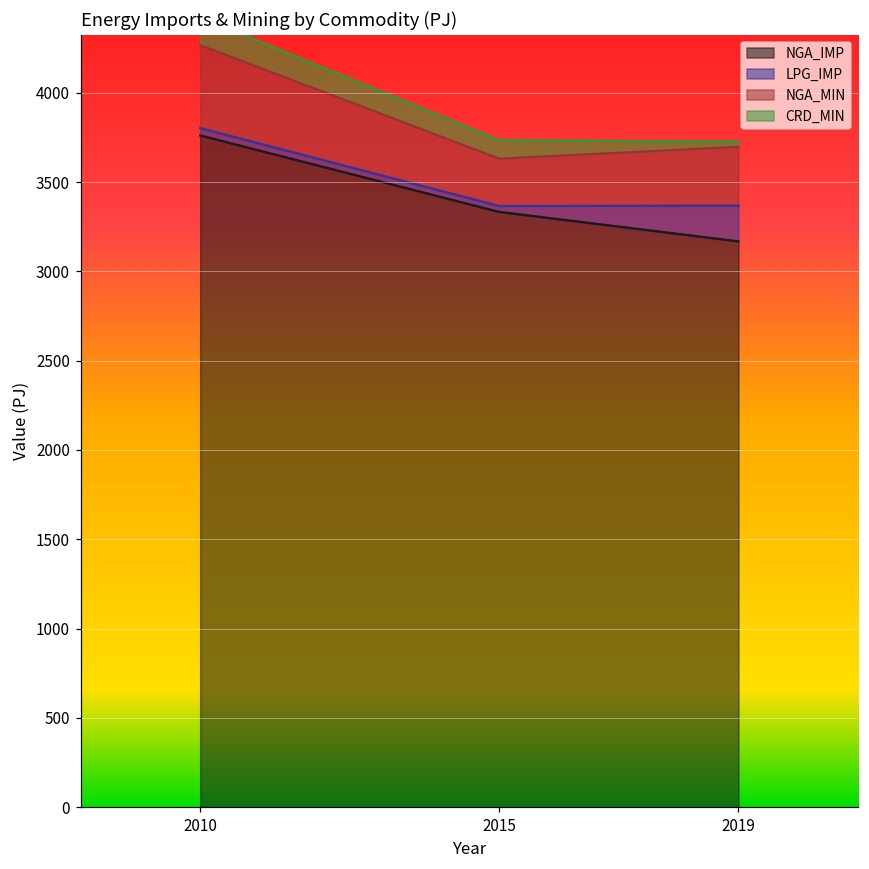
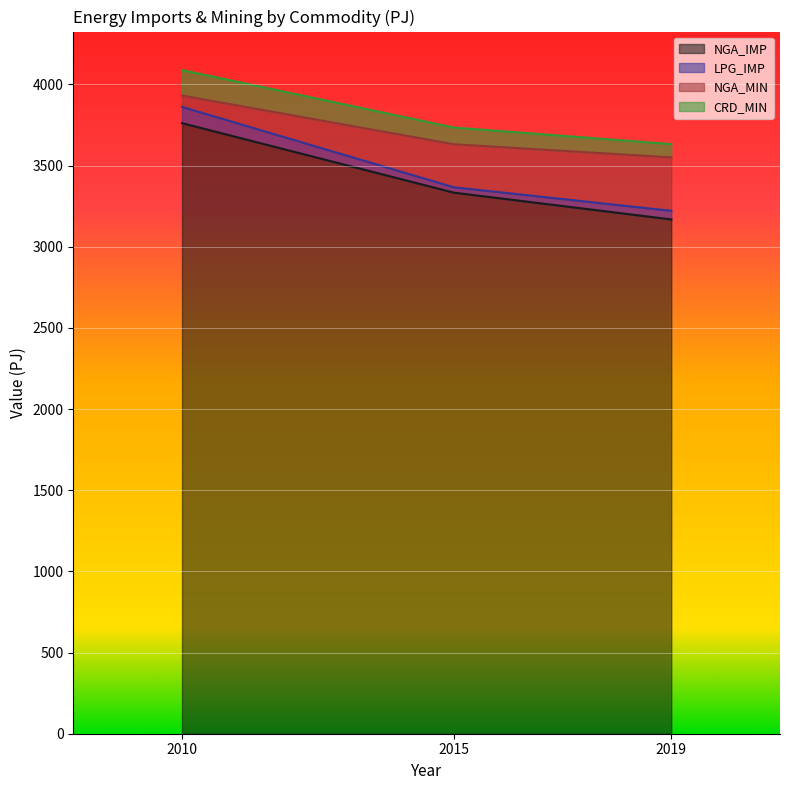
  {
    "NGA_IMP": {
      "2010": 3760,
      "2015": 3330,
      "2019": 3170
    },
    "LPG_IMP": {
-     "2010": 40,
+     "2010": 100,
      "2015": 30,
-     "2019": 200
+     "2019": 50
    },
    "NGA_MIN": {
-     "2010": 470,
+     "2010": 70,
      "2015": 270,
      "2019": 330
    },
    "CRD_MIN": {
      "2015": 100,
-     "2019": 30
+     "2019": 80
    }
  }
